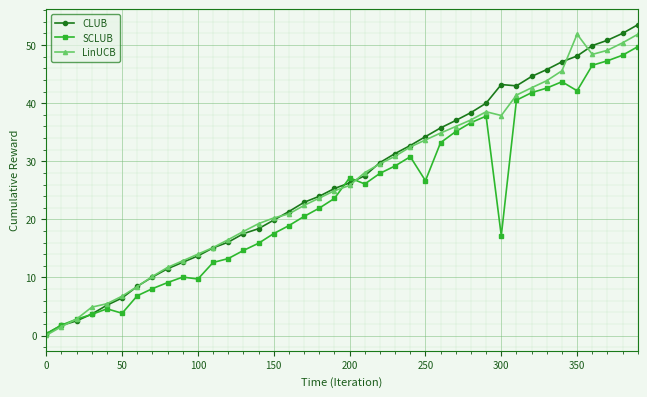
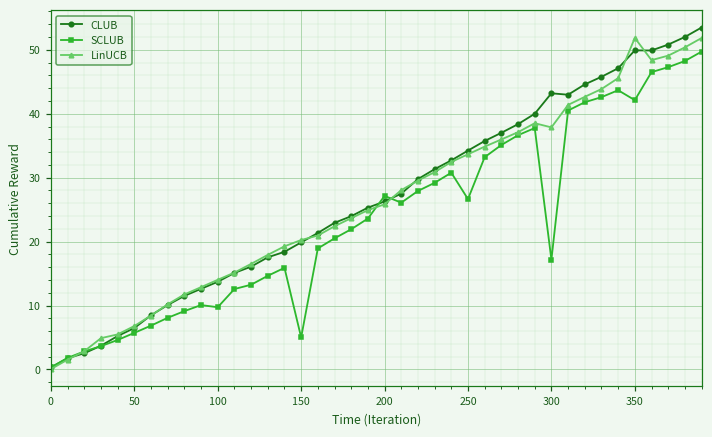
  {
    "CLUB": {
      "250": 34,
      "300": 43,
-     "350": 48
+     "350": 50
    },
    "SCLUB": {
-     "50": 4,
+     "50": 6,
      "100": 10,
-     "150": 18,
+     "150": 5,
      "200": 27,
      "250": 27,
      "300": 17,
      "350": 42
    },
    "LinUCB": {
      "250": 34,
      "300": 38,
      "350": 52
    }
  }
